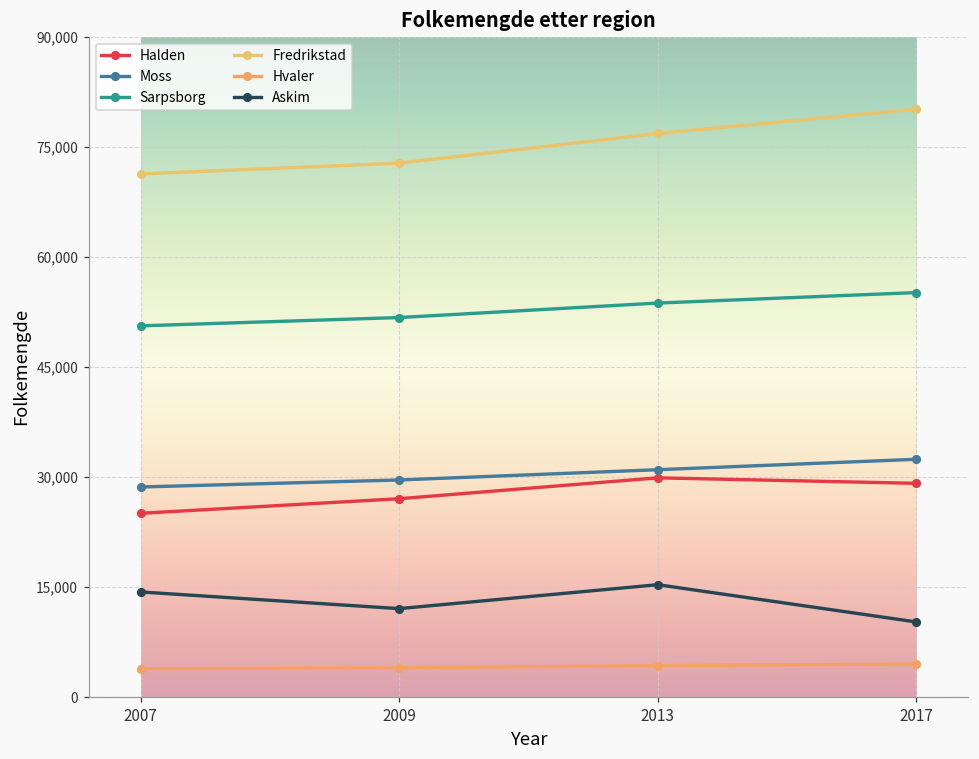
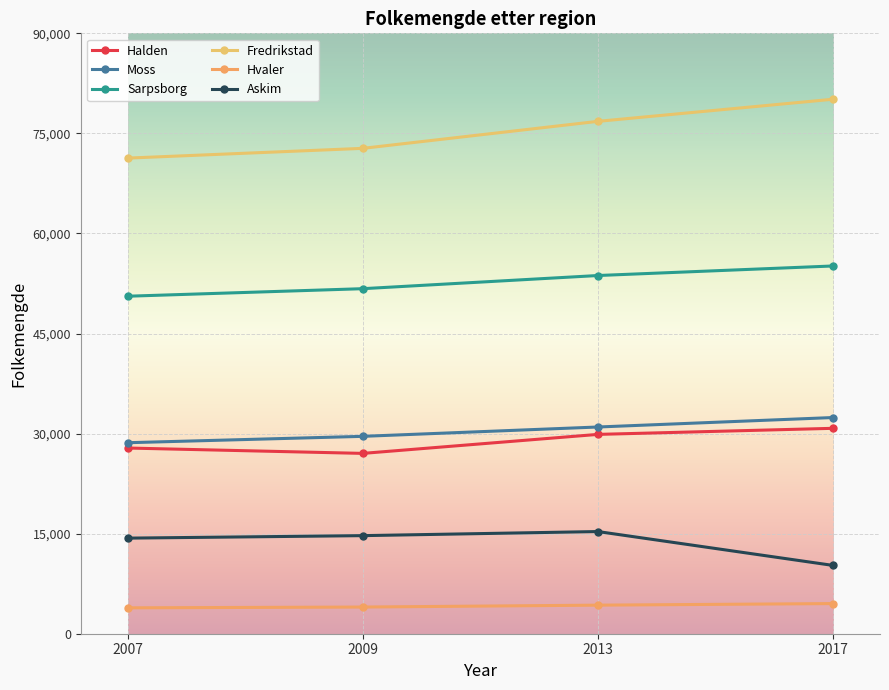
  {
    "Halden": {
-     "2007": "25,000",
+     "2007": "28,000",
      "2009": "27,000",
      "2013": "30,000",
-     "2017": "29,000"
+     "2017": "31,000"
    },
    "Askim": {
      "2007": "14,000",
-     "2009": "12,000",
+     "2009": "15,000",
      "2013": "15,000",
      "2017": "10,000"
    }
  }
